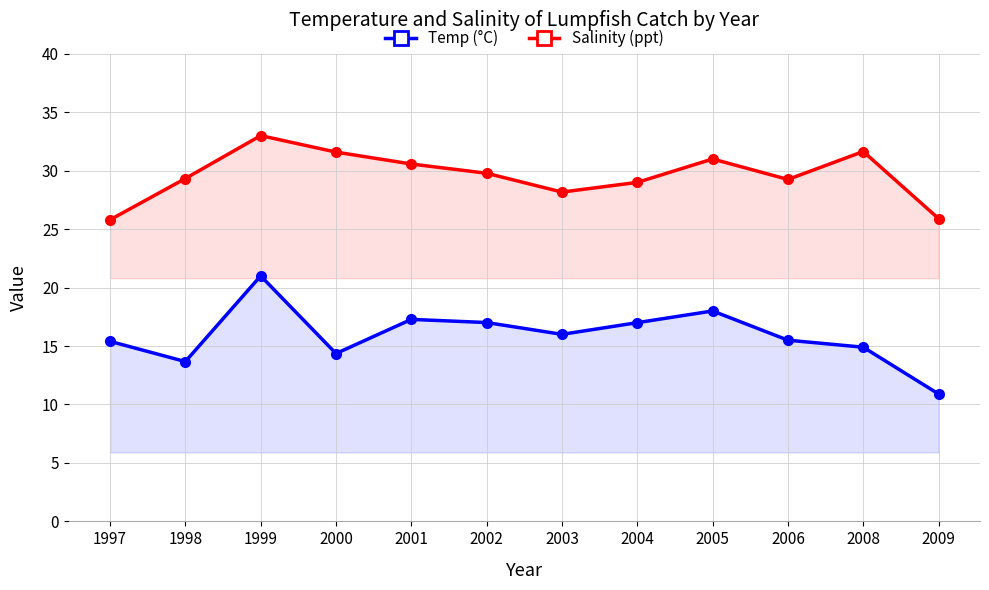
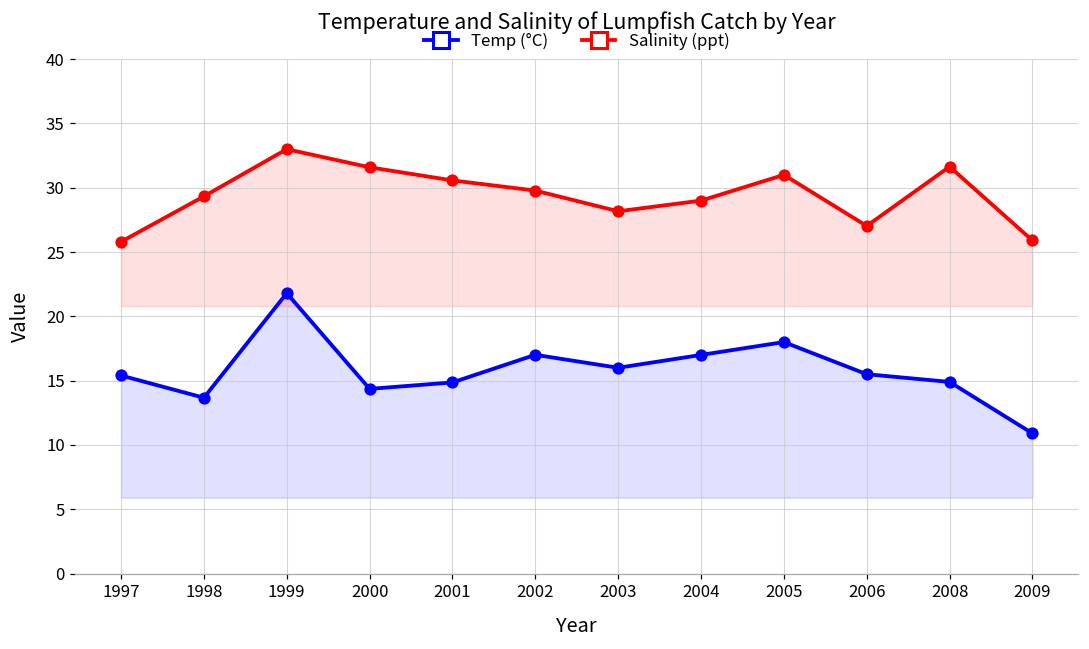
  {
    "Temp (°C)": {
      "1997": 15.4,
      "1998": 13.7,
-     "1999": 21.0,
+     "1999": 21.8,
      "2000": 14.4,
-     "2001": 17.3,
+     "2001": 14.9,
      "2002": 17.0,
      "2003": 16.0,
      "2004": 17.0,
      "2005": 18.0,
      "2006": 15.5,
      "2008": 14.9,
      "2009": 10.9
    },
    "Salinity (ppt)": {
      "1997": 25.8,
      "1998": 29.3,
      "1999": 33.0,
      "2000": 31.6,
      "2001": 30.6,
      "2002": 29.8,
      "2003": 28.2,
      "2004": 29.0,
      "2005": 31.0,
-     "2006": 29.3,
+     "2006": 27.0,
      "2008": 31.6,
      "2009": 25.9
    }
  }
